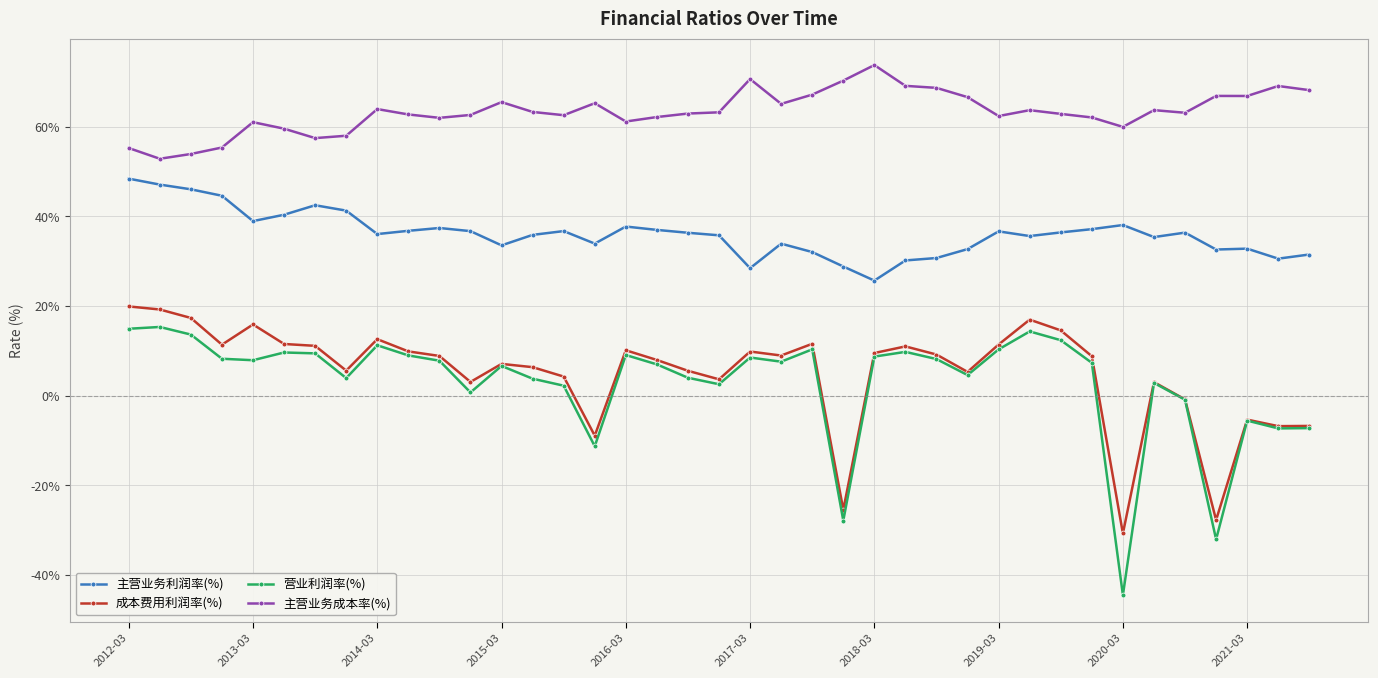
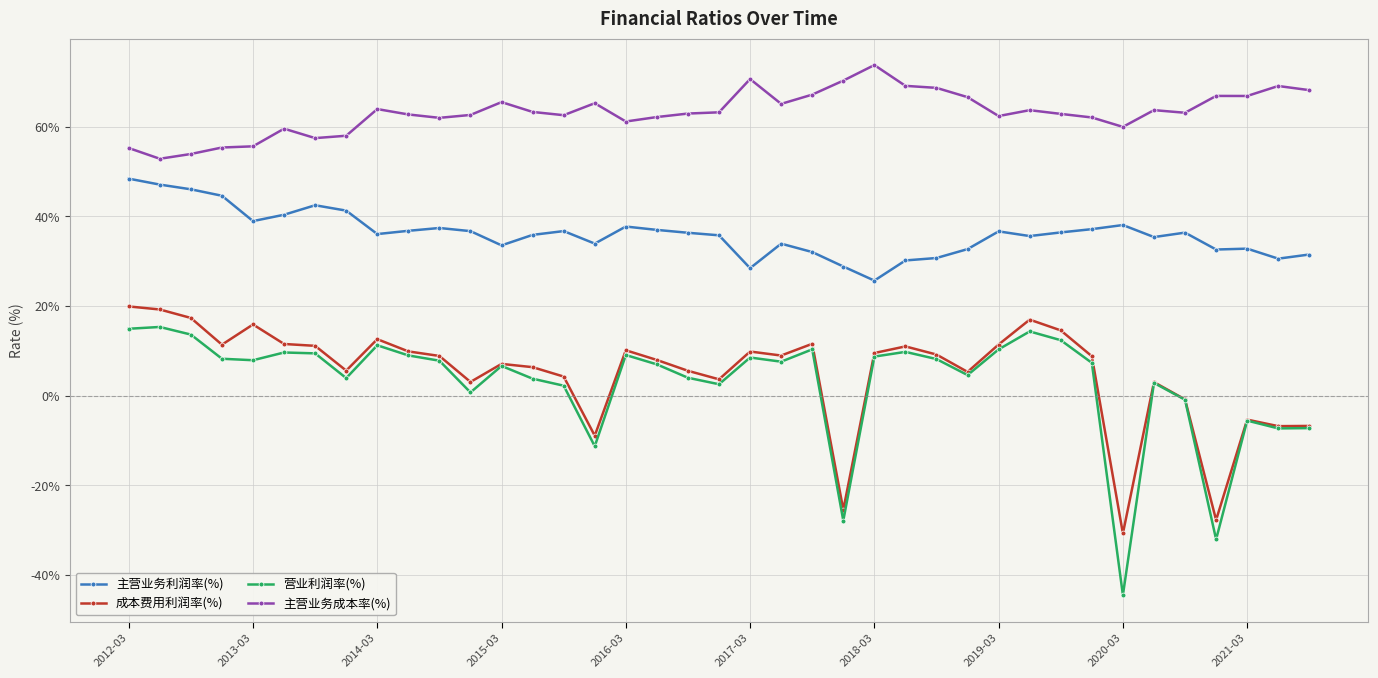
  {
    "主营业务利润率(%)": {
      "2012-03": "48%",
      "2013-03": "39%",
      "2014-03": "36%",
      "2015-03": "34%",
      "2016-03": "38%",
      "2017-03": "28%",
      "2018-03": "26%",
      "2019-03": "37%",
      "2020-03": "38%",
      "2021-03": "33%"
    },
    "成本费用利润率(%)": {
      "2012-03": "20%",
      "2013-03": "16%",
      "2014-03": "13%",
      "2016-03": "10%",
      "2017-03": "10%",
      "2018-03": "10%",
      "2019-03": "11%",
      "2020-03": "-31%"
    },
    "营业利润率(%)": {
      "2012-03": "15%",
      "2013-03": "8%",
      "2014-03": "11%",
      "2016-03": "9%",
      "2017-03": "9%",
      "2018-03": "9%",
      "2019-03": "10%",
      "2020-03": "-44%"
    },
    "主营业务成本率(%)": {
      "2012-03": "55%",
-     "2013-03": "61%",
+     "2013-03": "56%",
      "2014-03": "64%",
      "2015-03": "65%",
      "2016-03": "61%",
      "2017-03": "71%",
      "2018-03": "74%",
      "2019-03": "62%",
      "2020-03": "60%",
      "2021-03": "67%"
    }
  }
